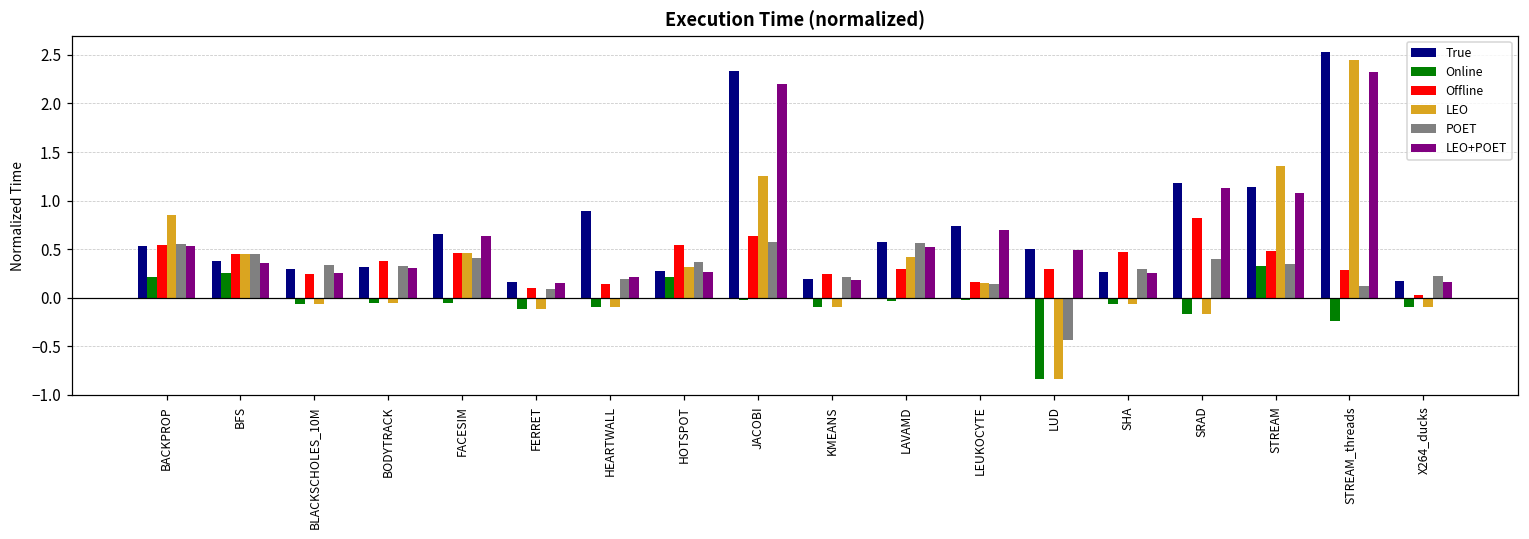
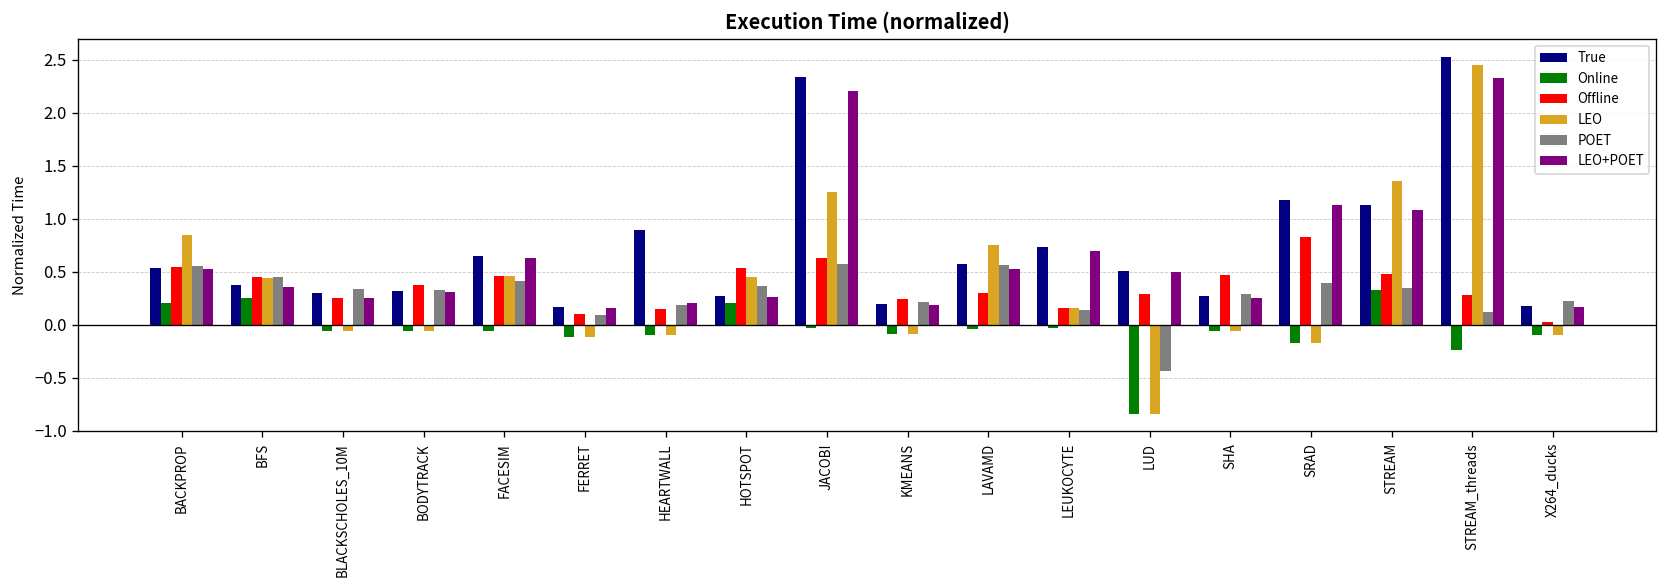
  {
    "True": {
      "BACKPROP": 0.5,
      "BFS": 0.4,
      "BLACKSCHOLES_10M": 0.3,
      "BODYTRACK": 0.3,
      "FACESIM": 0.7,
      "FERRET": 0.2,
      "HEARTWALL": 0.9,
      "HOTSPOT": 0.3,
      "JACOBI": 2.3,
      "KMEANS": 0.2,
      "LAVAMD": 0.6,
      "LEUKOCYTE": 0.7,
      "LUD": 0.5,
      "SHA": 0.3,
      "SRAD": 1.2,
      "STREAM": 1.1,
      "STREAM_threads": 2.5,
      "X264_ducks": 0.2
    },
    "Online": {
      "BACKPROP": 0.2,
      "BFS": 0.3,
      "BLACKSCHOLES_10M": -0.1,
      "BODYTRACK": -0.1,
      "FACESIM": -0.1,
      "FERRET": -0.1,
      "HEARTWALL": -0.1,
      "HOTSPOT": 0.2,
      "KMEANS": -0.1,
      "LAVAMD": 0.0,
      "LUD": -0.8,
      "SHA": -0.1,
      "SRAD": -0.2,
      "STREAM": 0.3,
      "STREAM_threads": -0.2,
      "X264_ducks": -0.1
    },
    "Offline": {
      "BACKPROP": 0.5,
      "BFS": 0.4,
      "BLACKSCHOLES_10M": 0.2,
      "BODYTRACK": 0.4,
      "FACESIM": 0.5,
      "FERRET": 0.1,
      "HEARTWALL": 0.1,
      "HOTSPOT": 0.5,
      "JACOBI": 0.6,
      "KMEANS": 0.2,
      "LAVAMD": 0.3,
      "LEUKOCYTE": 0.2,
      "LUD": 0.3,
      "SHA": 0.5,
      "SRAD": 0.8,
      "STREAM": 0.5,
      "STREAM_threads": 0.3,
      "X264_ducks": 0.0
    },
    "LEO": {
      "BACKPROP": 0.8,
      "BFS": 0.4,
      "BLACKSCHOLES_10M": -0.1,
      "BODYTRACK": -0.1,
      "FACESIM": 0.5,
      "FERRET": -0.1,
      "HEARTWALL": -0.1,
-     "HOTSPOT": 0.3,
+     "HOTSPOT": 0.5,
      "JACOBI": 1.3,
      "KMEANS": -0.1,
-     "LAVAMD": 0.4,
+     "LAVAMD": 0.8,
      "LEUKOCYTE": 0.2,
      "LUD": -0.8,
      "SHA": -0.1,
      "SRAD": -0.2,
      "STREAM": 1.4,
      "STREAM_threads": 2.5,
      "X264_ducks": -0.1
    },
    "POET": {
      "BACKPROP": 0.6,
      "BFS": 0.4,
      "BLACKSCHOLES_10M": 0.3,
      "BODYTRACK": 0.3,
      "FACESIM": 0.4,
      "FERRET": 0.1,
      "HEARTWALL": 0.2,
      "HOTSPOT": 0.4,
      "JACOBI": 0.6,
      "KMEANS": 0.2,
      "LAVAMD": 0.6,
      "LEUKOCYTE": 0.1,
      "LUD": -0.4,
      "SHA": 0.3,
      "SRAD": 0.4,
      "STREAM": 0.3,
      "STREAM_threads": 0.1,
      "X264_ducks": 0.2
    },
    "LEO+POET": {
      "BACKPROP": 0.5,
      "BFS": 0.4,
      "BLACKSCHOLES_10M": 0.3,
      "BODYTRACK": 0.3,
      "FACESIM": 0.6,
      "FERRET": 0.2,
      "HEARTWALL": 0.2,
      "HOTSPOT": 0.3,
      "JACOBI": 2.2,
      "KMEANS": 0.2,
      "LAVAMD": 0.5,
      "LEUKOCYTE": 0.7,
      "LUD": 0.5,
      "SHA": 0.3,
      "SRAD": 1.1,
      "STREAM": 1.1,
      "STREAM_threads": 2.3,
      "X264_ducks": 0.2
    }
  }
